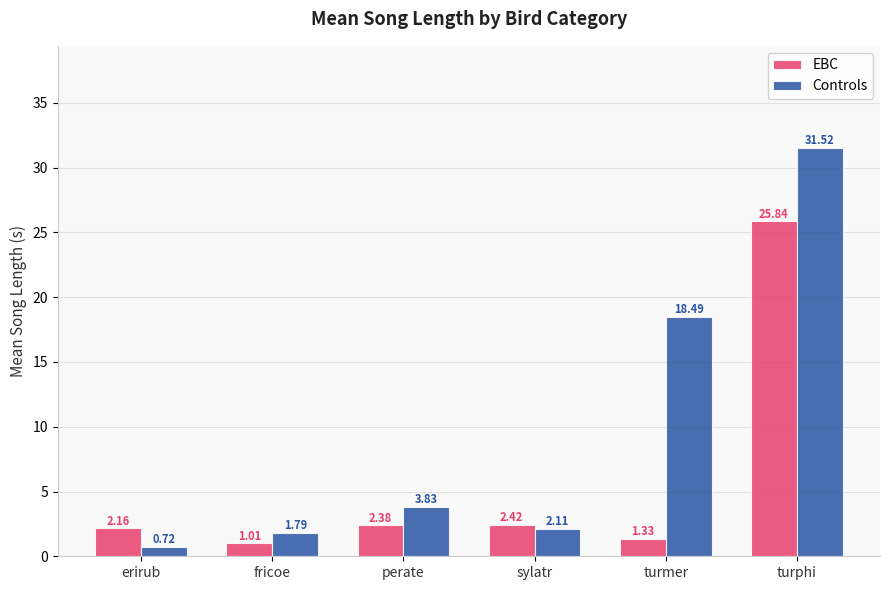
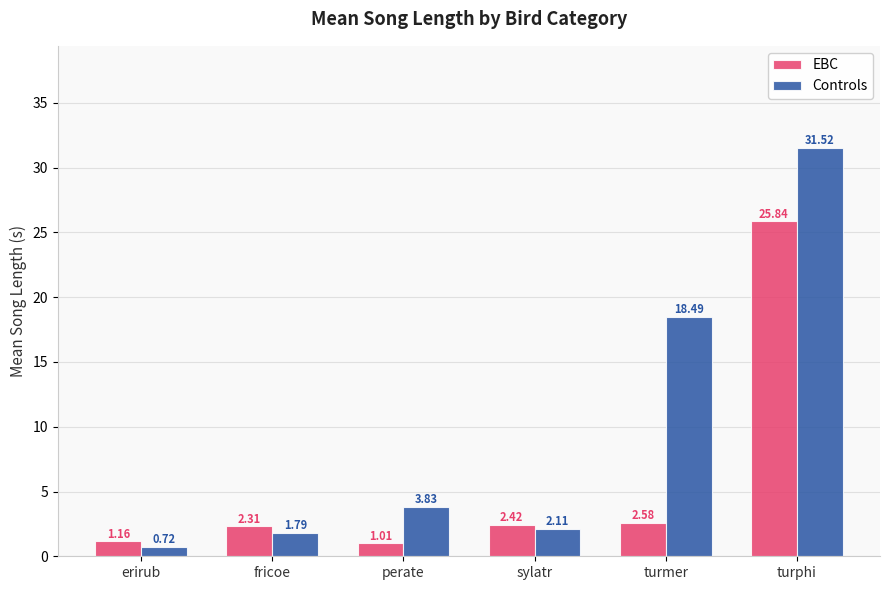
  {
    "EBC": {
-     "erirub": 2.16,
-     "fricoe": 1.01,
-     "perate": 2.38,
+     "erirub": 1.16,
+     "fricoe": 2.31,
+     "perate": 1.01,
      "sylatr": 2.42,
-     "turmer": 1.33,
+     "turmer": 2.58,
      "turphi": 25.84
    },
    "Controls": {
      "erirub": 0.72,
      "fricoe": 1.79,
      "perate": 3.83,
      "sylatr": 2.11,
      "turmer": 18.49,
      "turphi": 31.52
    }
  }
